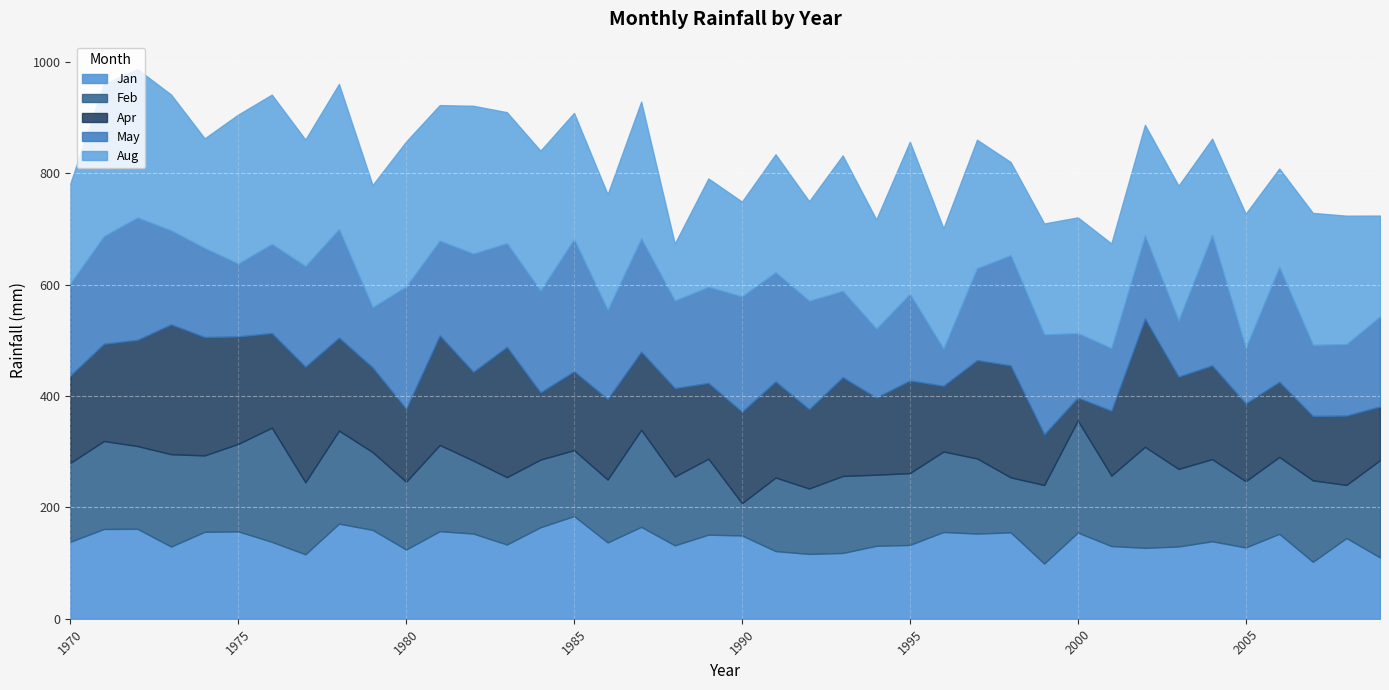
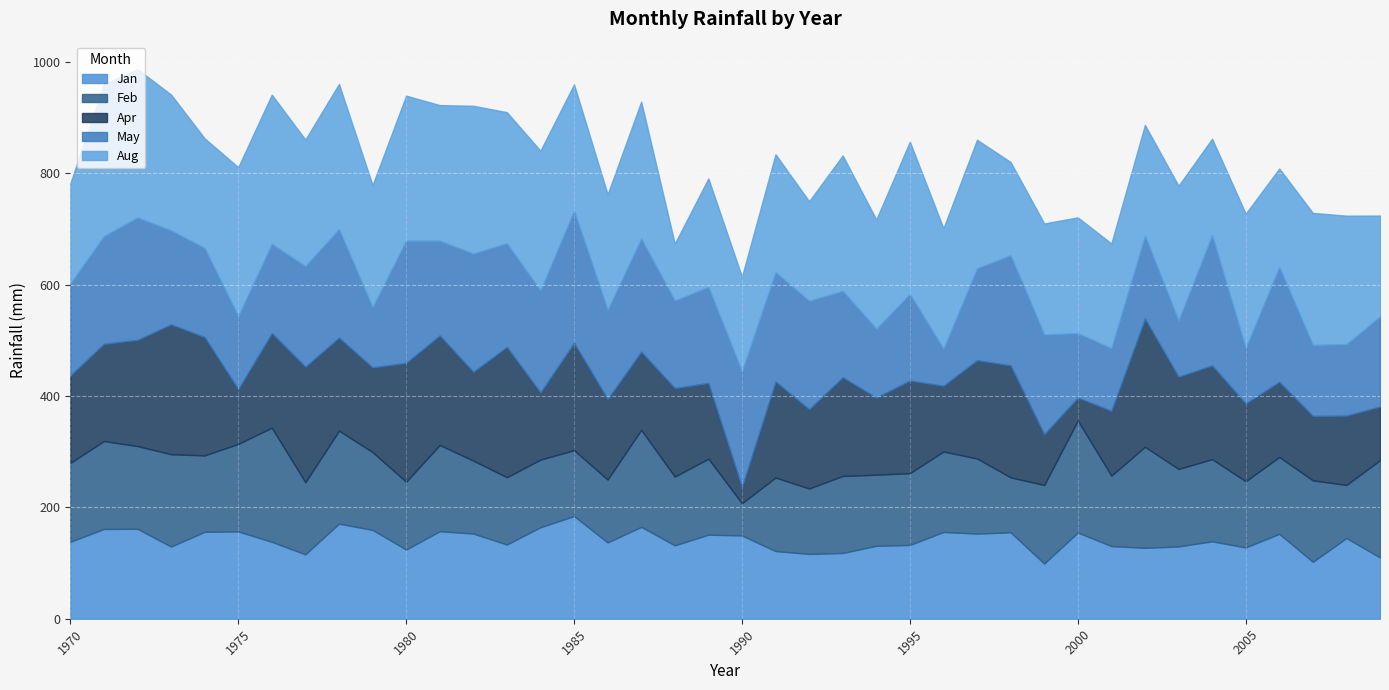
  {
    "Feb": {
      "1970": 140,
      "1975": 160,
      "1980": 120,
      "1985": 120,
      "1990": 60,
      "1995": 130,
      "2000": 200,
      "2005": 120
    },
    "Apr": {
      "1970": 160,
-     "1975": 190,
-     "1980": 130,
-     "1985": 140,
-     "1990": 160,
+     "1975": 100,
+     "1980": 210,
+     "1985": 190,
+     "1990": 30,
      "1995": 170,
      "2000": 40,
      "2005": 140
    }
  }
